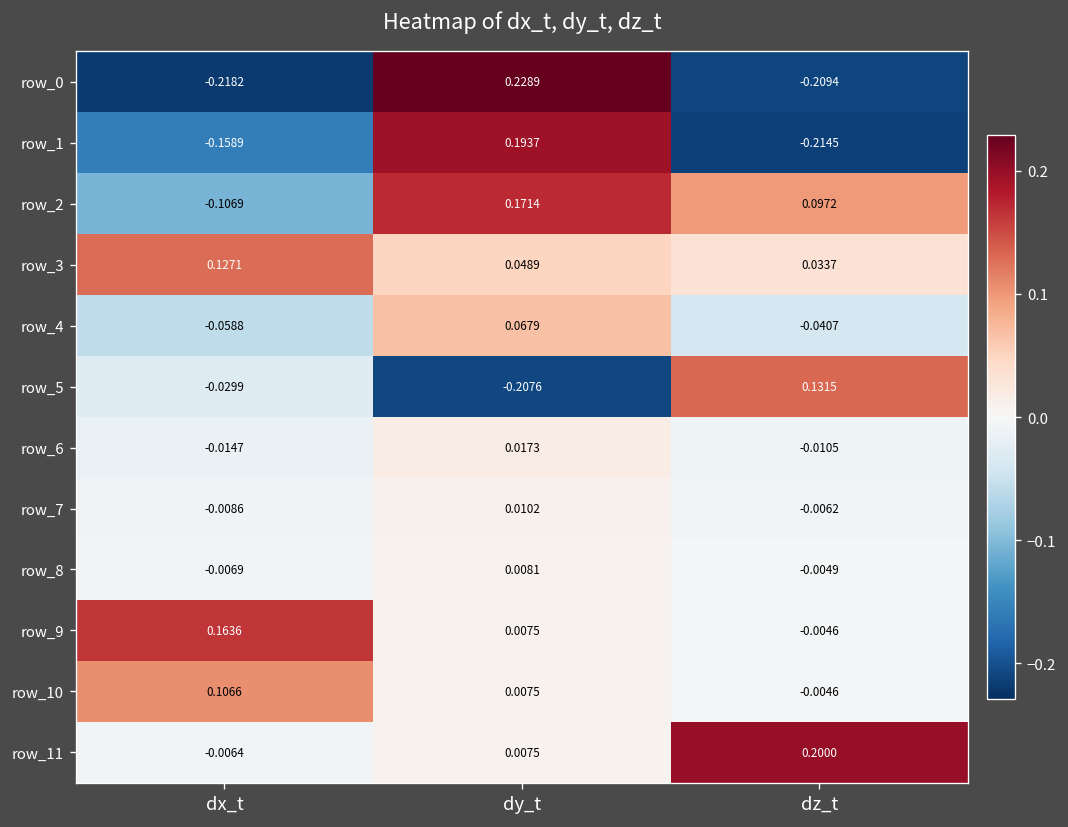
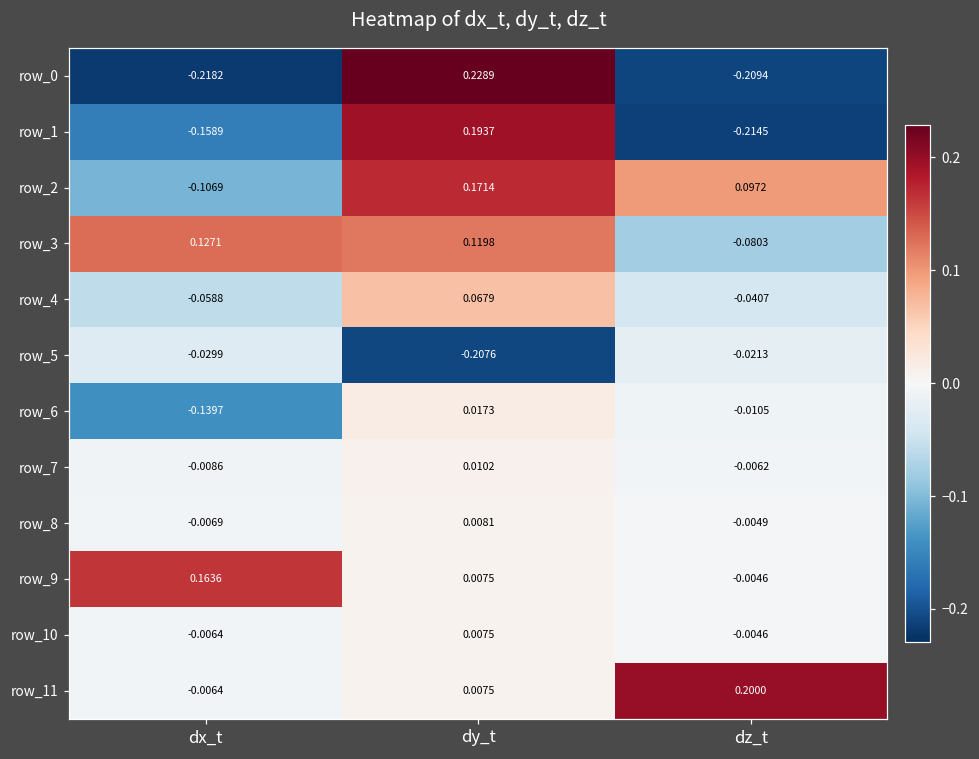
  {
    "row_0": {
      "dx_t": -0.2182,
      "dy_t": 0.2289,
      "dz_t": -0.2094
    },
    "row_1": {
      "dx_t": -0.1589,
      "dy_t": 0.1937,
      "dz_t": -0.2145
    },
    "row_2": {
      "dx_t": -0.1069,
      "dy_t": 0.1714,
      "dz_t": 0.0972
    },
    "row_3": {
      "dx_t": 0.1271,
-     "dy_t": 0.0489,
-     "dz_t": 0.0337
+     "dy_t": 0.1198,
+     "dz_t": -0.0803
    },
    "row_4": {
      "dx_t": -0.0588,
      "dy_t": 0.0679,
      "dz_t": -0.0407
    },
    "row_5": {
      "dx_t": -0.0299,
      "dy_t": -0.2076,
-     "dz_t": 0.1315
+     "dz_t": -0.0213
    },
    "row_6": {
-     "dx_t": -0.0147,
+     "dx_t": -0.1397,
      "dy_t": 0.0173,
      "dz_t": -0.0105
    },
    "row_7": {
      "dx_t": -0.0086,
      "dy_t": 0.0102,
      "dz_t": -0.0062
    },
    "row_8": {
      "dx_t": -0.0069,
      "dy_t": 0.0081,
      "dz_t": -0.0049
    },
    "row_9": {
      "dx_t": 0.1636,
      "dy_t": 0.0075,
      "dz_t": -0.0046
    },
    "row_10": {
-     "dx_t": 0.1066,
+     "dx_t": -0.0064,
      "dy_t": 0.0075,
      "dz_t": -0.0046
    },
    "row_11": {
      "dx_t": -0.0064,
      "dy_t": 0.0075,
      "dz_t": 0.2000
    }
  }
